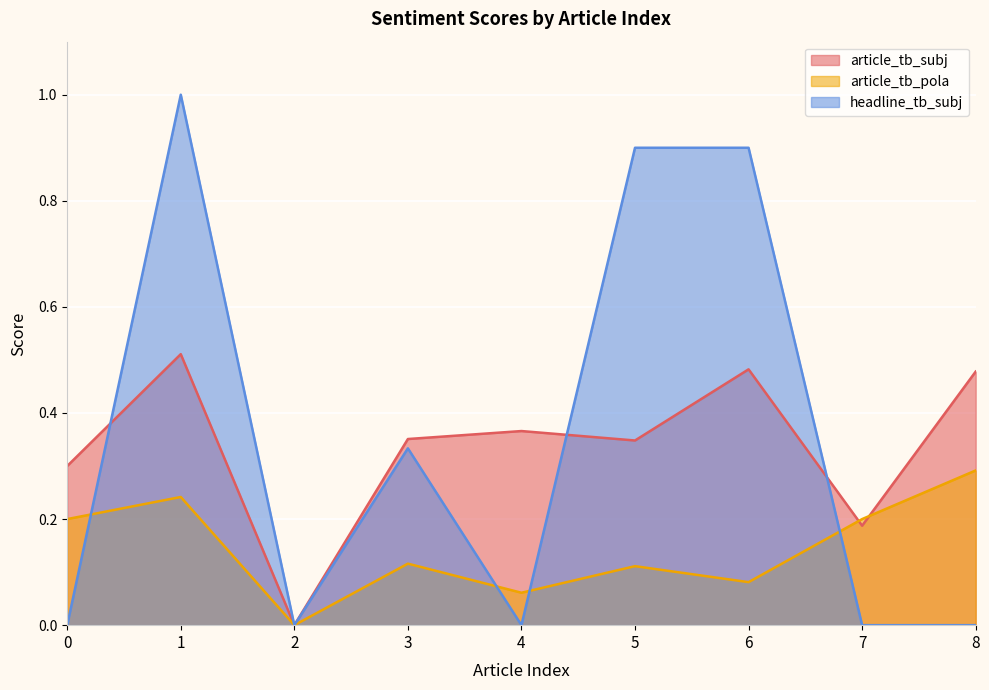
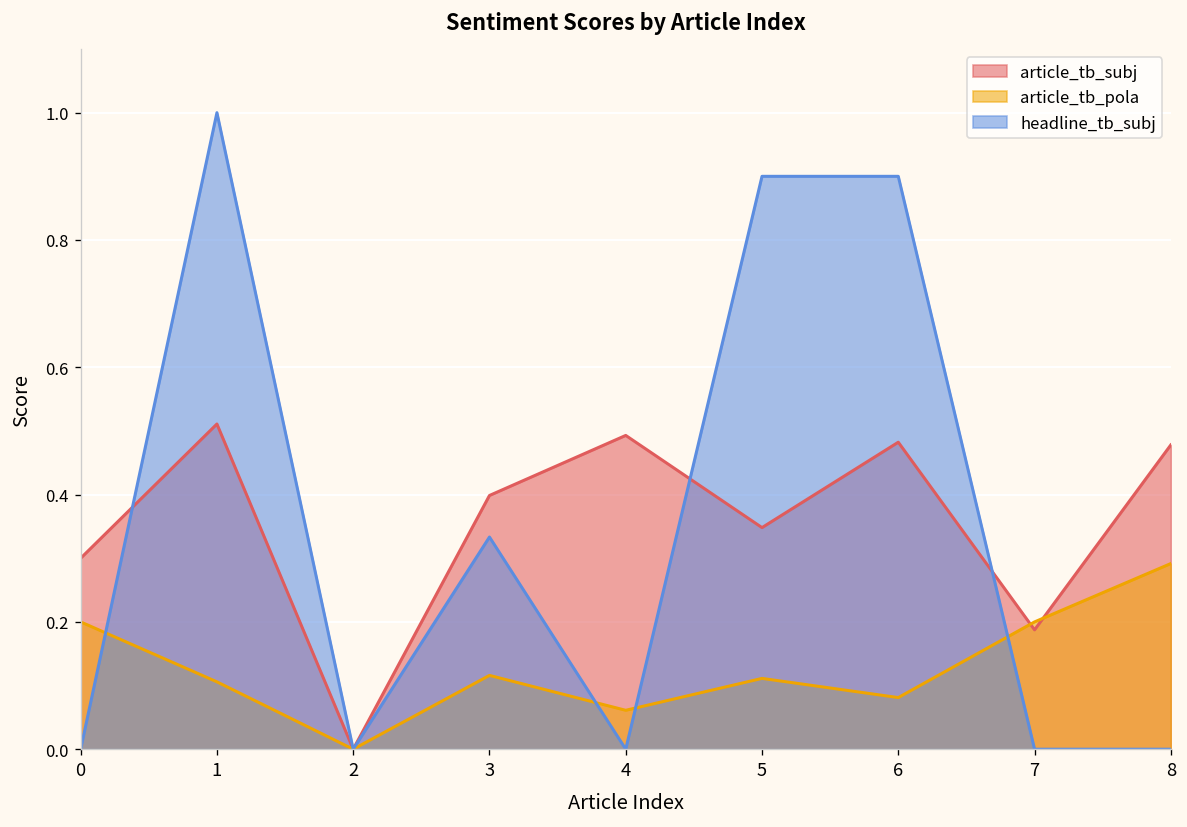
  {
    "article_tb_subj": {
      "0": 0.30,
      "1": 0.51,
-     "3": 0.35,
-     "4": 0.37,
+     "3": 0.40,
+     "4": 0.49,
      "5": 0.35,
      "6": 0.48,
      "7": 0.19,
      "8": 0.48
    },
    "article_tb_pola": {
      "0": 0.20,
-     "1": 0.24,
+     "1": 0.11,
      "3": 0.12,
      "4": 0.06,
      "5": 0.11,
      "6": 0.08,
      "7": 0.20,
      "8": 0.29
    },
    "headline_tb_subj": {
      "0": 0.00,
      "1": 1.00,
      "3": 0.33,
      "4": 0.00,
      "5": 0.90,
      "6": 0.90,
      "7": 0.00,
      "8": 0.00
    }
  }
